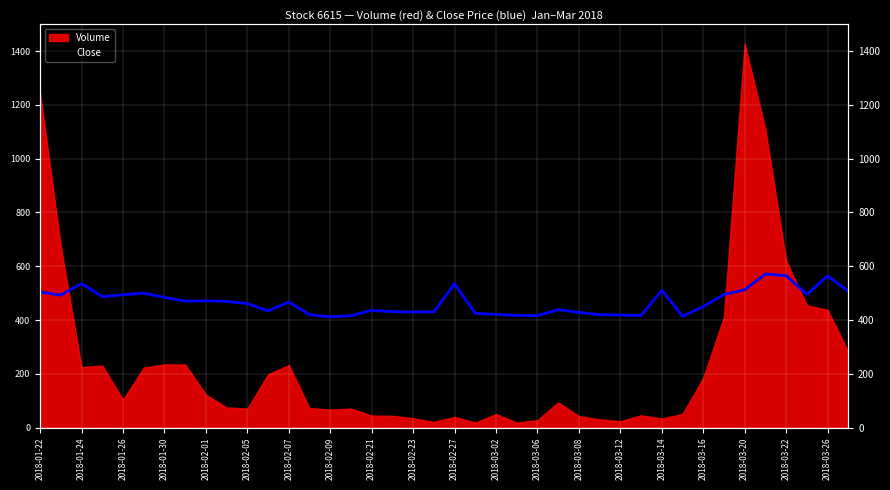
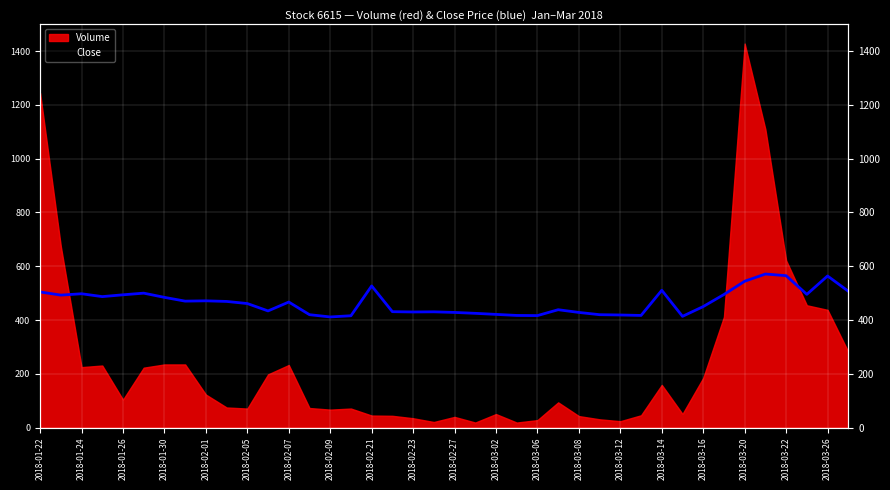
  {
    "Volume": {
      "2018-01-22": 1240,
      "2018-01-24": 230,
      "2018-01-26": 100,
      "2018-01-30": 240,
      "2018-02-01": 120,
      "2018-02-05": 70,
      "2018-02-07": 230,
      "2018-02-09": 70,
      "2018-02-21": 50,
      "2018-02-23": 40,
      "2018-02-27": 40,
      "2018-03-02": 50,
      "2018-03-06": 30,
      "2018-03-08": 40,
      "2018-03-12": 20,
-     "2018-03-14": 30,
+     "2018-03-14": 160,
      "2018-03-16": 190,
      "2018-03-20": 1430,
      "2018-03-22": 620,
      "2018-03-26": 440
    },
    "Close": {
      "2018-01-22": 500,
-     "2018-01-24": 540,
+     "2018-01-24": 500,
      "2018-01-26": 490,
      "2018-01-30": 480,
      "2018-02-01": 470,
      "2018-02-05": 460,
      "2018-02-07": 470,
      "2018-02-09": 410,
-     "2018-02-21": 440,
+     "2018-02-21": 530,
      "2018-02-23": 430,
-     "2018-02-27": 530,
+     "2018-02-27": 430,
      "2018-03-02": 420,
      "2018-03-06": 420,
      "2018-03-08": 430,
      "2018-03-12": 420,
      "2018-03-14": 510,
      "2018-03-16": 450,
-     "2018-03-20": 510,
+     "2018-03-20": 540,
      "2018-03-22": 570,
      "2018-03-26": 560
    }
  }
